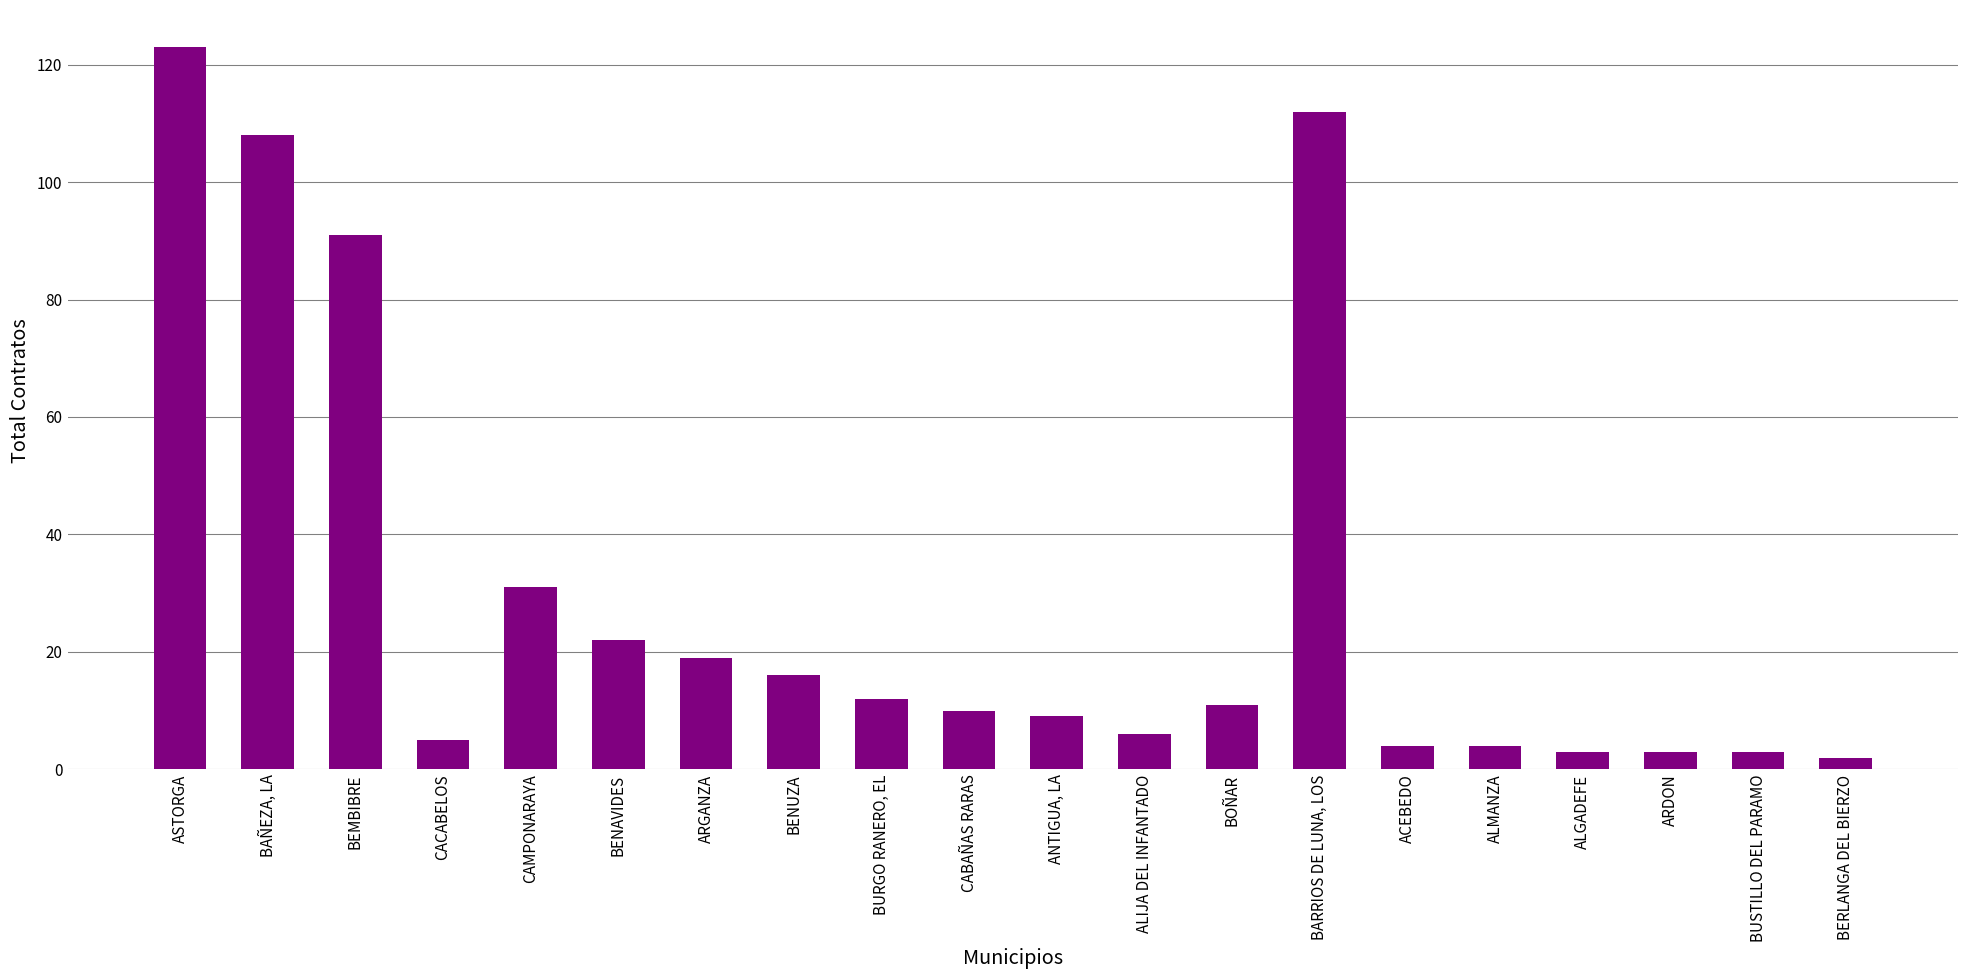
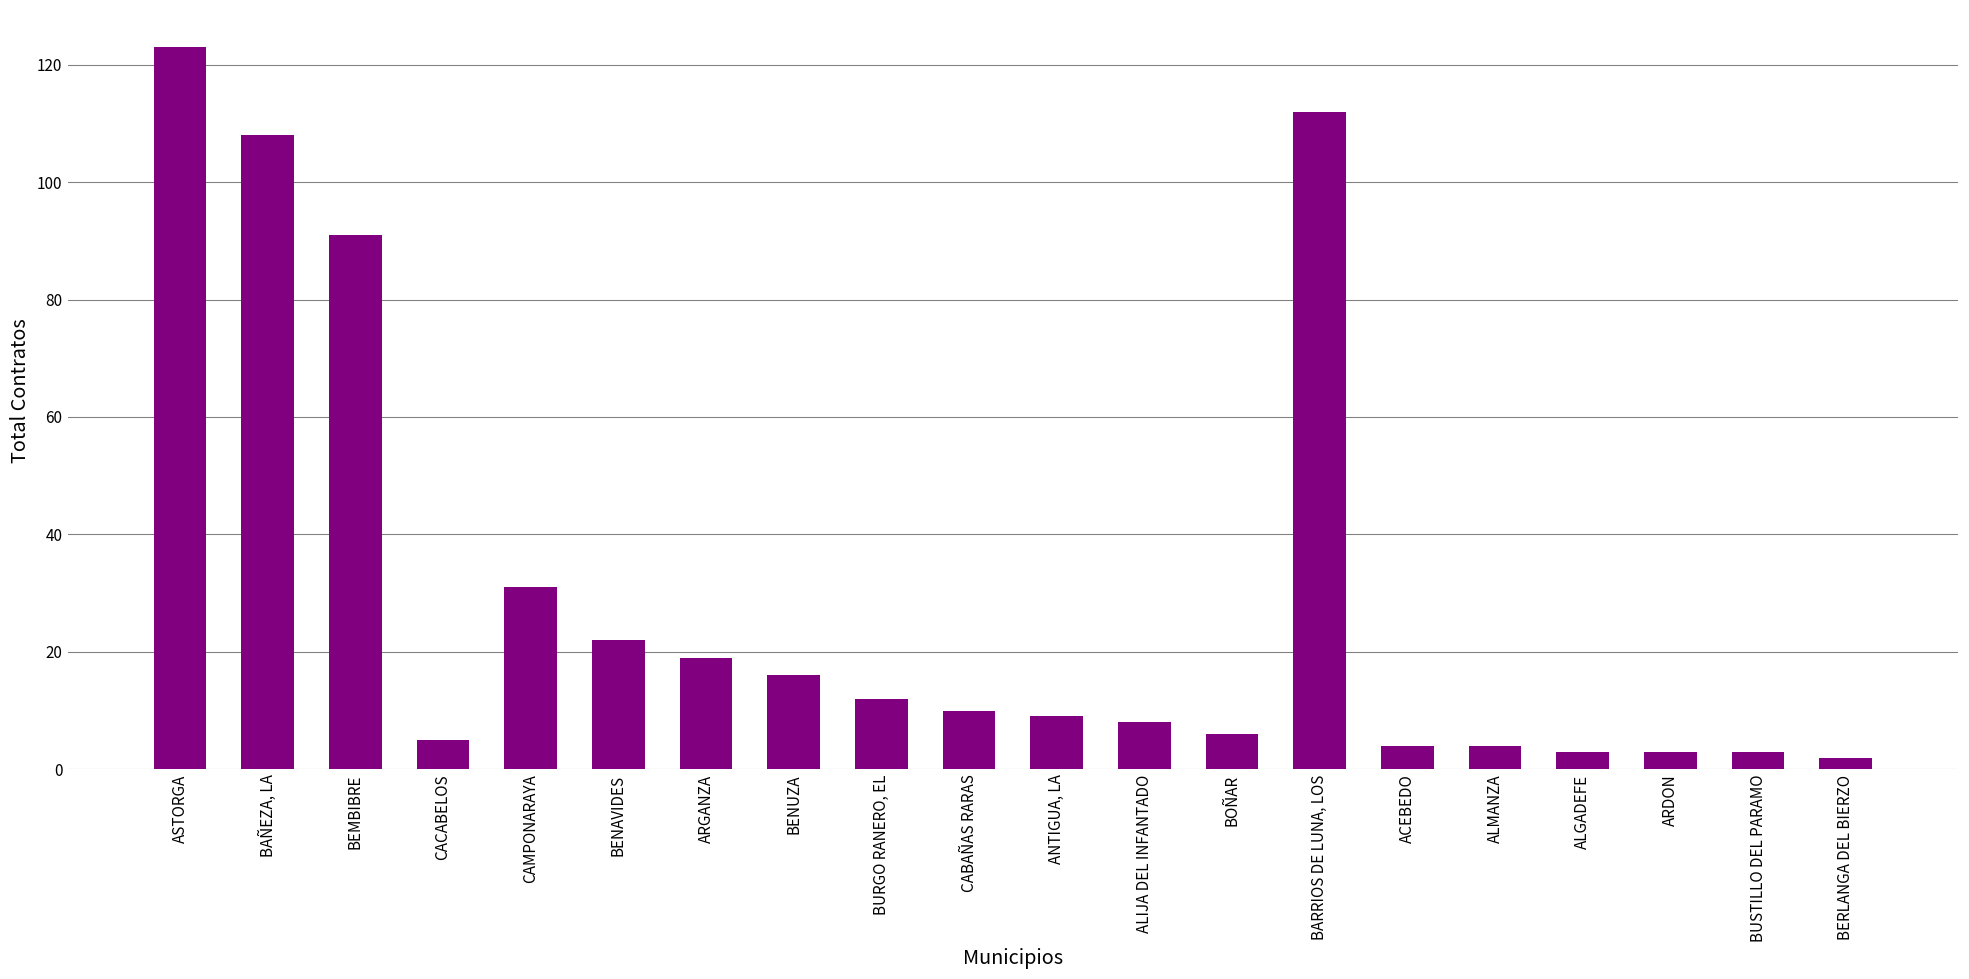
  {
    "ASTORGA": 123,
    "BAÑEZA, LA": 108,
    "BEMBIBRE": 91,
    "CACABELOS": 5,
    "CAMPONARAYA": 31,
    "BENAVIDES": 22,
    "ARGANZA": 19,
    "BENUZA": 16,
    "BURGO RANERO, EL": 12,
    "CABAÑAS RARAS": 10,
    "ANTIGUA, LA": 9,
-   "ALIJA DEL INFANTADO": 6,
-   "BOÑAR": 11,
+   "ALIJA DEL INFANTADO": 8,
+   "BOÑAR": 6,
    "BARRIOS DE LUNA, LOS": 112,
    "ACEBEDO": 4,
    "ALMANZA": 4,
    "ALGADEFE": 3,
    "ARDON": 3,
    "BUSTILLO DEL PARAMO": 3,
    "BERLANGA DEL BIERZO": 2
  }
